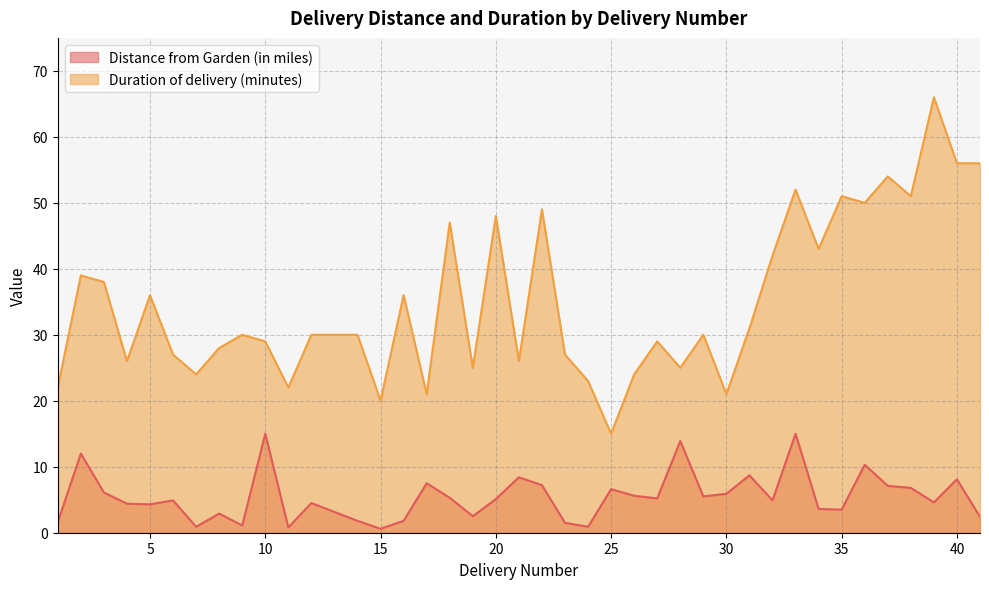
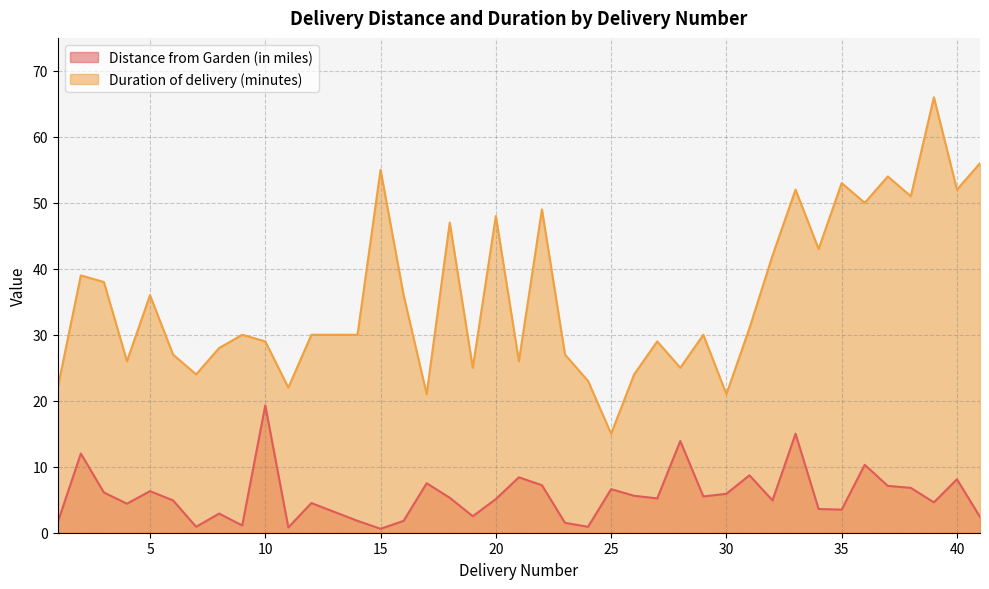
  {
    "Distance from Garden (in miles)": {
-     "5": 4,
-     "10": 15,
+     "5": 6,
+     "10": 19,
      "15": 1,
      "20": 5,
      "25": 7,
      "30": 6,
      "35": 4,
      "40": 8
    },
    "Duration of delivery (minutes)": {
      "5": 36,
      "10": 29,
-     "15": 20,
+     "15": 55,
      "20": 48,
      "25": 15,
      "30": 21,
-     "35": 51,
-     "40": 56
+     "35": 53,
+     "40": 52
    }
  }
